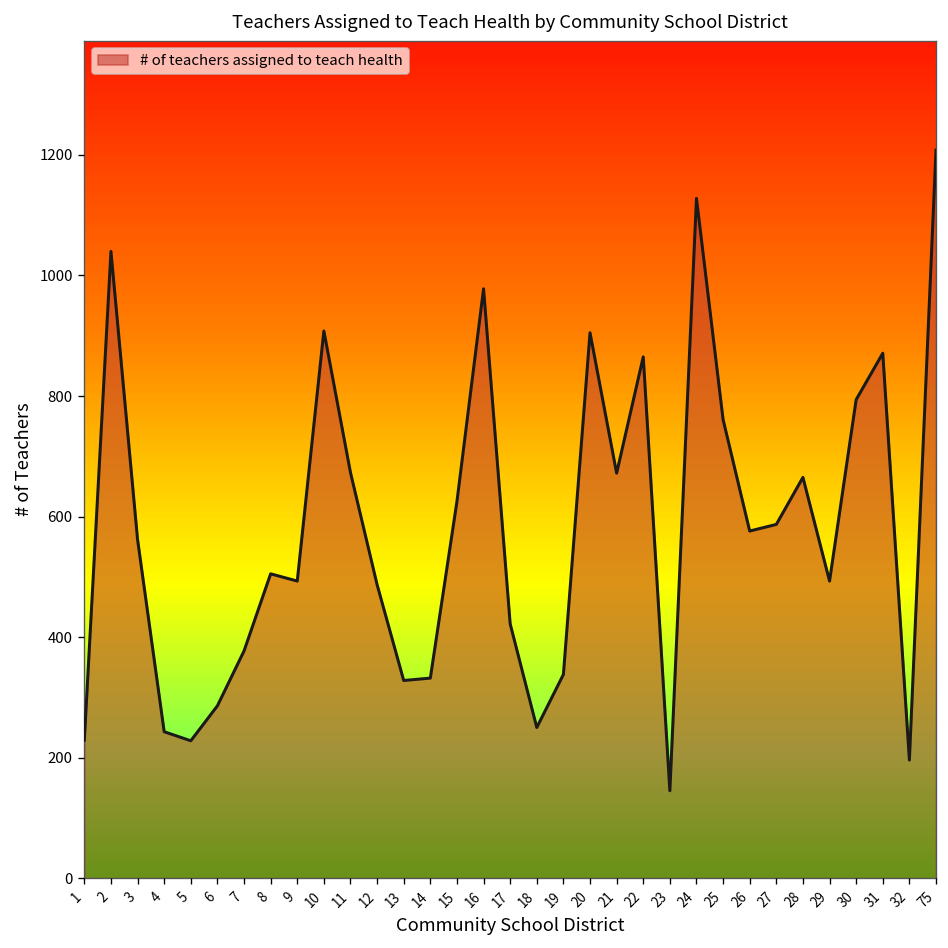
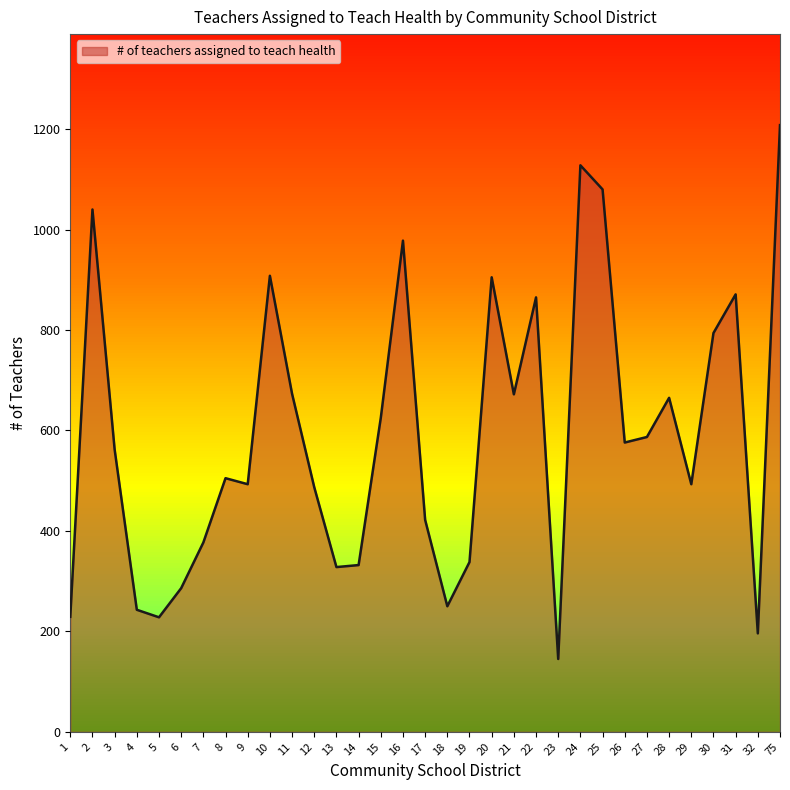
  {
    "1": 230,
    "2": 1040,
    "3": 560,
    "4": 240,
    "5": 230,
    "6": 290,
    "7": 380,
    "8": 510,
    "9": 490,
    "10": 910,
    "11": 670,
    "12": 490,
    "13": 330,
    "14": 330,
    "15": 630,
    "16": 980,
    "17": 420,
    "18": 250,
    "19": 340,
    "20": 910,
    "21": 670,
    "22": 870,
    "23": 150,
    "24": 1130,
-   "25": 760,
+   "25": 1080,
    "26": 580,
    "27": 590,
    "28": 670,
    "29": 490,
    "30": 790,
    "31": 870,
    "32": 200,
    "75": 1210
  }
